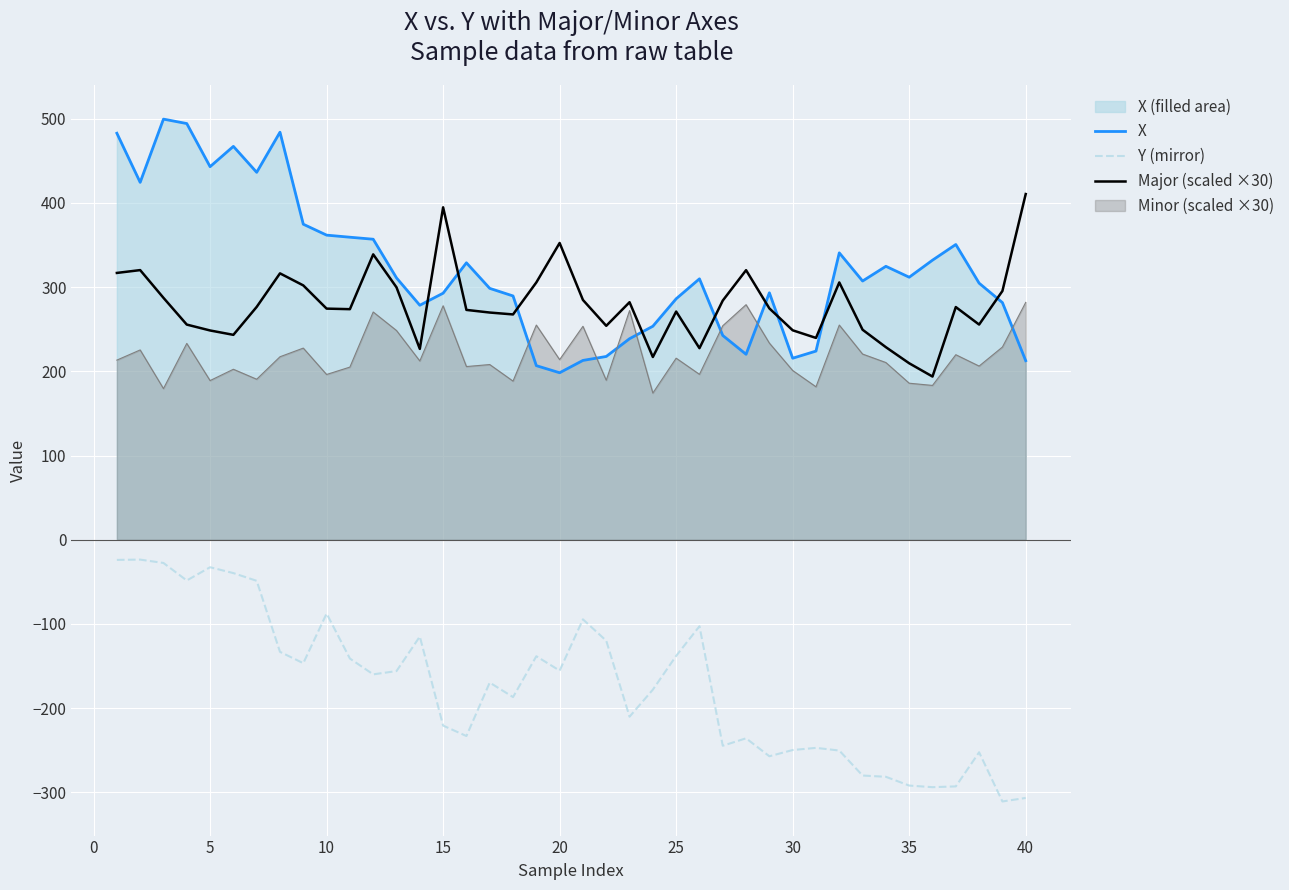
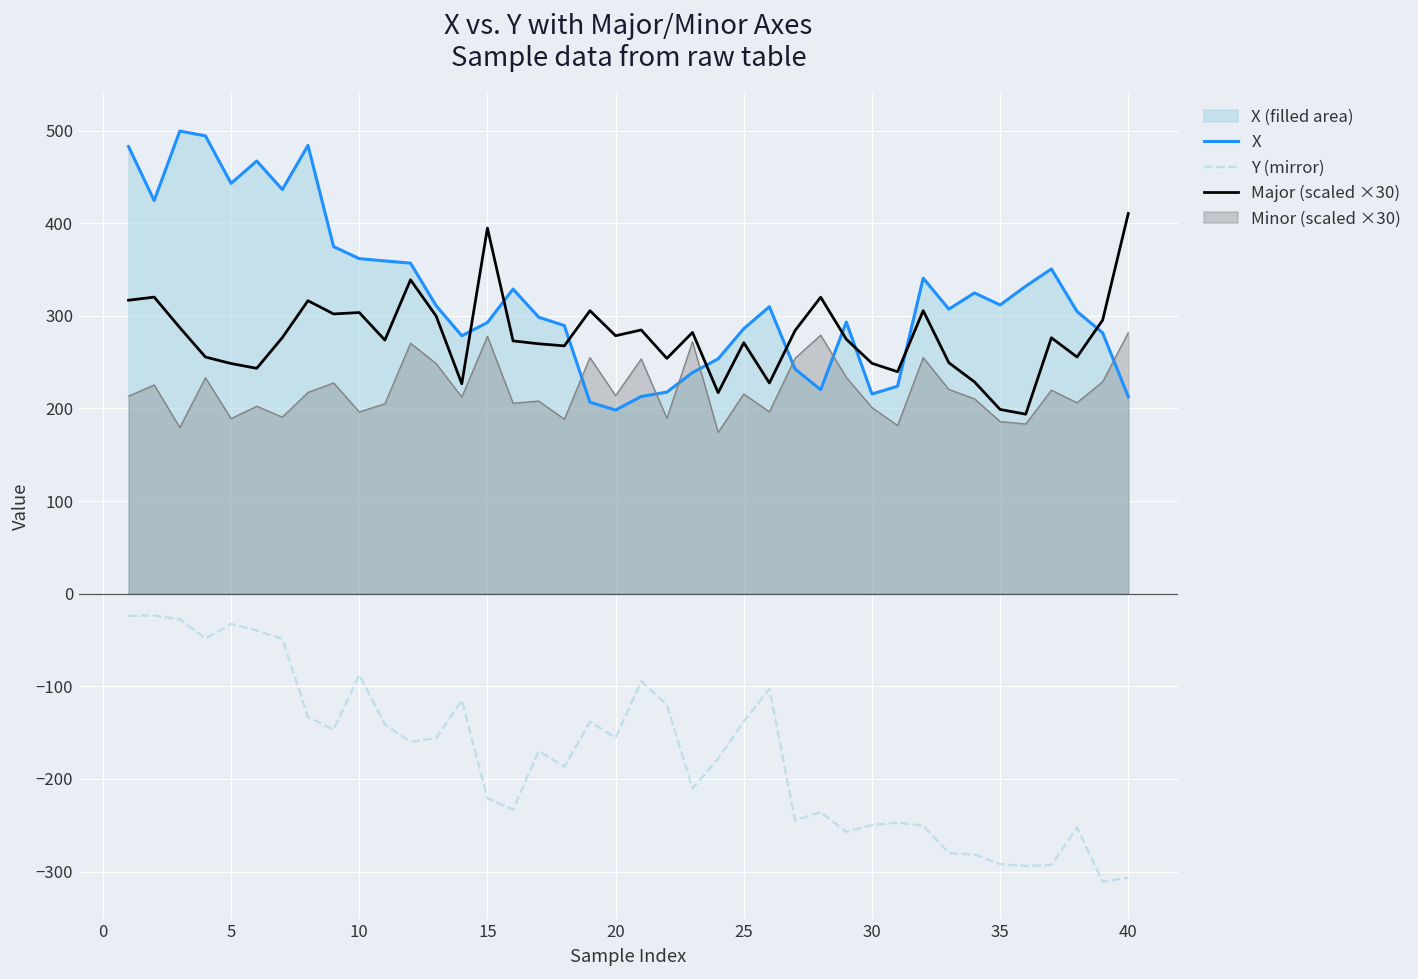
  {
    "Major (scaled ×30)": {
      "5": 250,
-     "10": 270,
+     "10": 300,
      "15": 390,
-     "20": 350,
+     "20": 280,
      "25": 270,
      "30": 250,
-     "35": 210,
+     "35": 200,
      "40": 410
    }
  }
